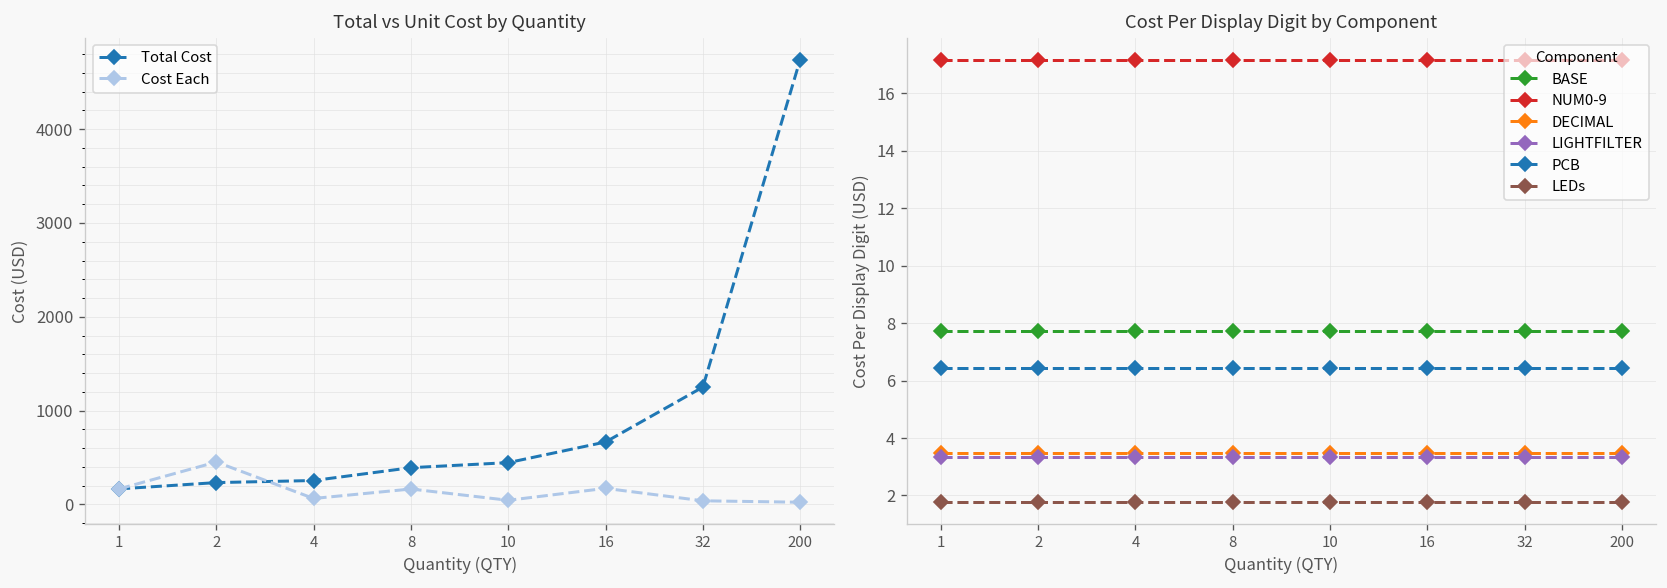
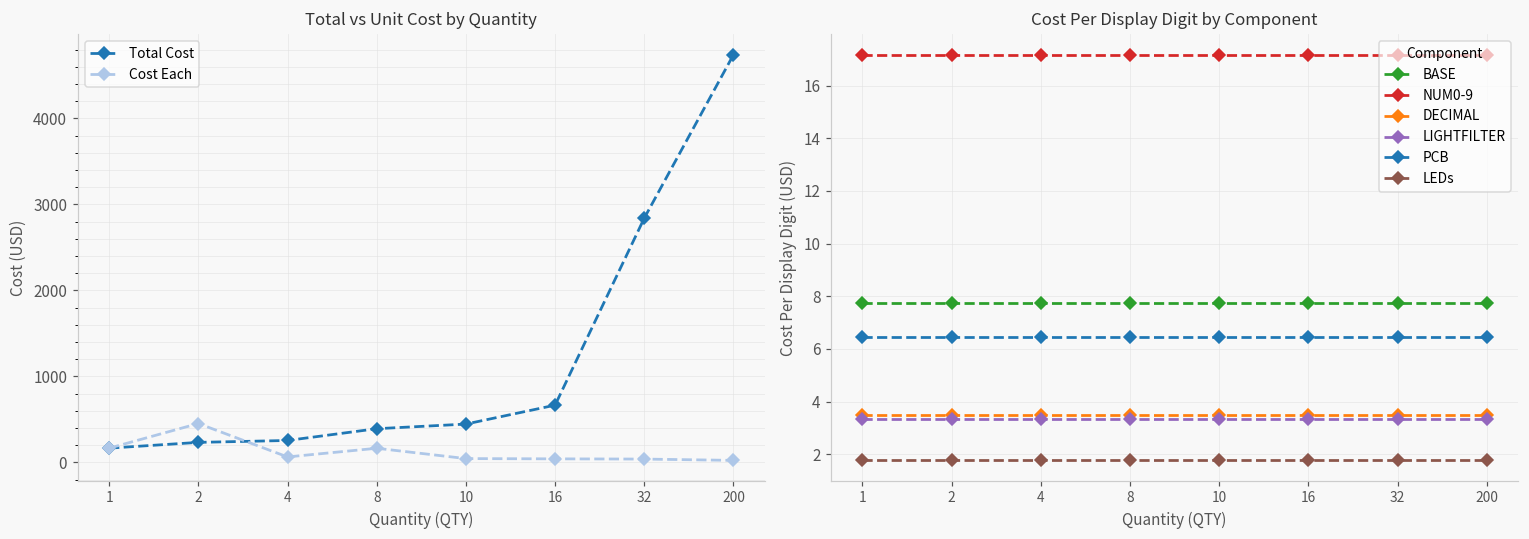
  {
    "Total vs Unit Cost by Quantity": {
      "Total Cost": {
        "2": 200,
        "4": 300,
        "8": 400,
        "10": 400,
        "16": 700,
-       "32": 1300,
+       "32": 2800,
        "200": 4700
      },
      "Cost Each": {
        "2": 500,
        "4": 100,
        "8": 200,
        "10": 0,
-       "16": 200,
+       "16": 0,
        "32": 0,
        "200": 0
      }
    },
    "Cost Per Display Digit by Component": {
      "BASE": {
        "1": 7.7,
        "2": 7.7,
        "4": 7.7,
        "8": 7.7,
        "10": 7.7,
        "16": 7.7,
        "32": 7.7,
        "200": 7.7
      },
      "NUM0-9": {
        "1": 17.2,
        "2": 17.2,
        "4": 17.2,
        "8": 17.2,
        "10": 17.2,
        "16": 17.2
      },
      "DECIMAL": {
        "1": 3.5,
        "2": 3.5,
        "4": 3.5,
        "8": 3.5,
        "10": 3.5,
        "16": 3.5,
        "32": 3.5,
        "200": 3.5
      },
      "LIGHTFILTER": {
        "1": 3.3,
        "2": 3.3,
        "4": 3.3,
        "8": 3.3,
        "10": 3.3,
        "16": 3.3,
        "32": 3.3,
        "200": 3.3
      },
      "PCB": {
        "1": 6.5,
        "2": 6.5,
        "4": 6.5,
        "8": 6.5,
        "10": 6.5,
        "16": 6.5,
        "32": 6.5,
        "200": 6.5
      },
      "LEDs": {
        "1": 1.8,
        "2": 1.8,
        "4": 1.8,
        "8": 1.8,
        "10": 1.8,
        "16": 1.8,
        "32": 1.8,
        "200": 1.8
      }
    }
  }
